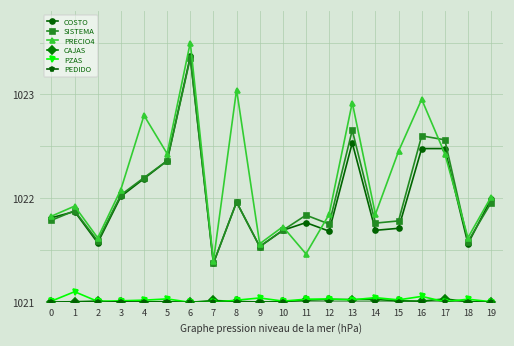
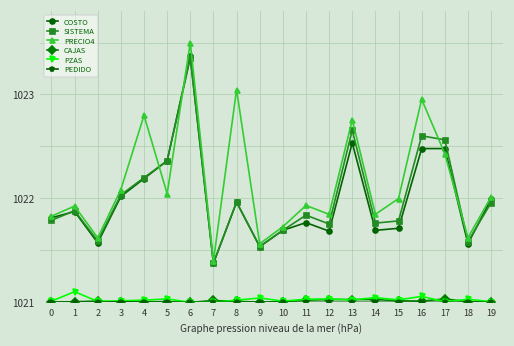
  {
    "PRECIO4": {
      "1": 1021.9,
      "2": 1021.6,
      "3": 1022.1,
      "4": 1022.8,
-     "5": 1022.4,
+     "5": 1022.0,
      "6": 1023.5,
      "8": 1023.0,
      "10": 1021.7,
-     "11": 1021.5,
+     "11": 1021.9,
      "12": 1021.8,
-     "13": 1022.9,
+     "13": 1022.8,
      "14": 1021.8,
-     "15": 1022.5,
+     "15": 1022.0,
      "16": 1023.0,
      "17": 1022.4,
      "18": 1021.6
    },
    "PZAS": {
      "1": 1021.1,
      "9": 1021.0,
      "16": 1021.1
    }
  }
